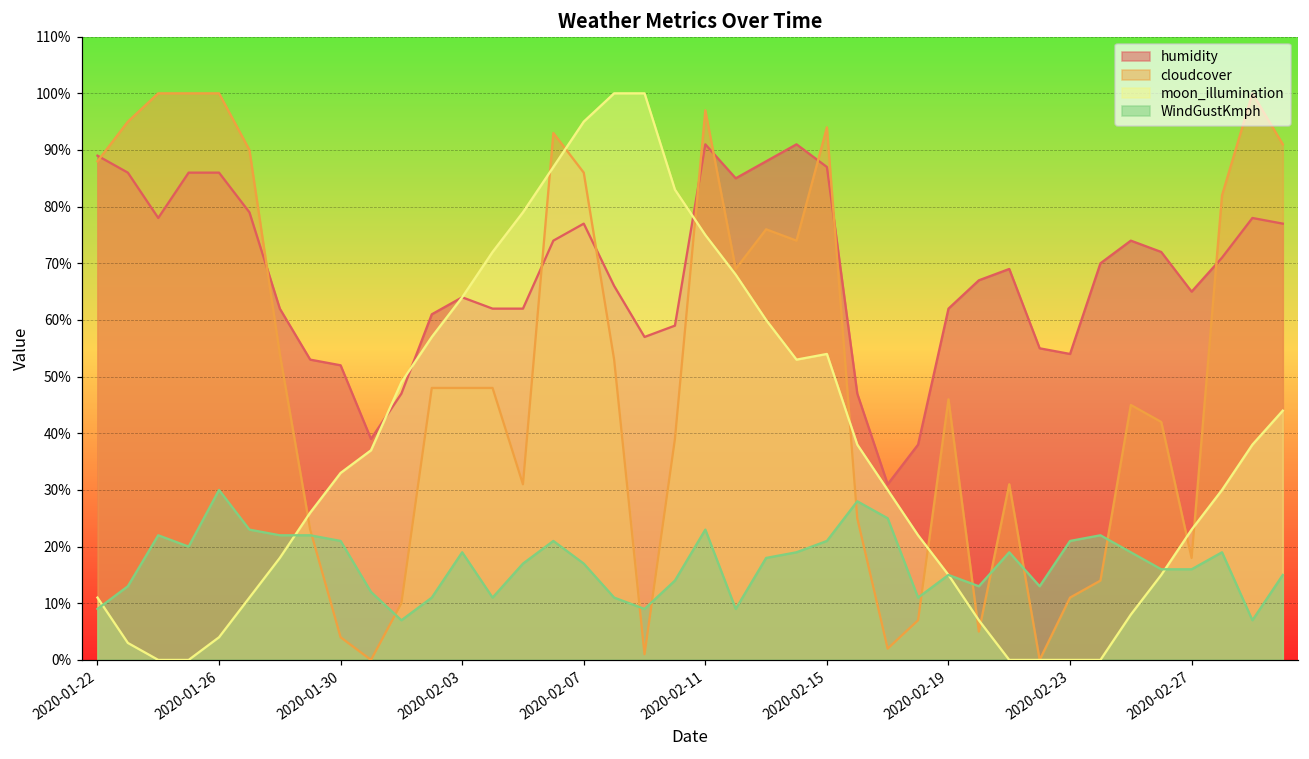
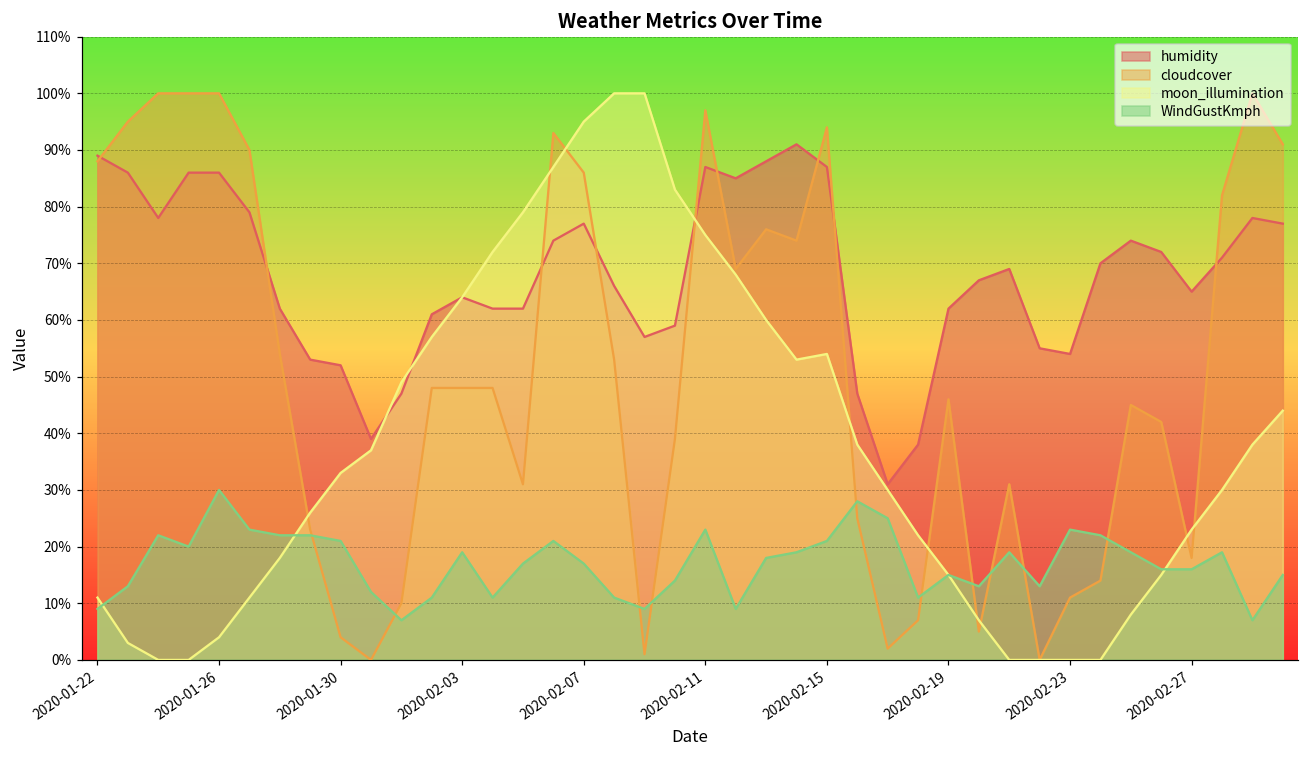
  {
    "humidity": {
      "2020-01-22": "89%",
      "2020-01-26": "86%",
      "2020-01-30": "52%",
      "2020-02-07": "77%",
-     "2020-02-11": "91%",
+     "2020-02-11": "87%",
      "2020-02-15": "87%",
      "2020-02-19": "62%",
      "2020-02-23": "54%",
      "2020-02-27": "65%"
    },
    "cloudcover": {
      "2020-01-22": "88%",
      "2020-01-26": "100%",
      "2020-01-30": "4%",
      "2020-02-03": "48%",
      "2020-02-07": "86%",
      "2020-02-11": "97%",
      "2020-02-15": "94%",
      "2020-02-19": "46%",
      "2020-02-23": "11%",
      "2020-02-27": "18%"
    },
    "moon_illumination": {
      "2020-01-22": "11%",
      "2020-01-26": "4%",
      "2020-01-30": "33%",
      "2020-02-07": "95%",
      "2020-02-11": "75%",
      "2020-02-15": "54%",
      "2020-02-23": "0%",
      "2020-02-27": "23%"
    },
    "WindGustKmph": {
      "2020-01-22": "9%",
      "2020-01-26": "30%",
      "2020-01-30": "21%",
      "2020-02-03": "19%",
      "2020-02-07": "17%",
      "2020-02-11": "23%",
      "2020-02-15": "21%",
-     "2020-02-23": "21%",
+     "2020-02-23": "23%",
      "2020-02-27": "16%"
    }
  }
